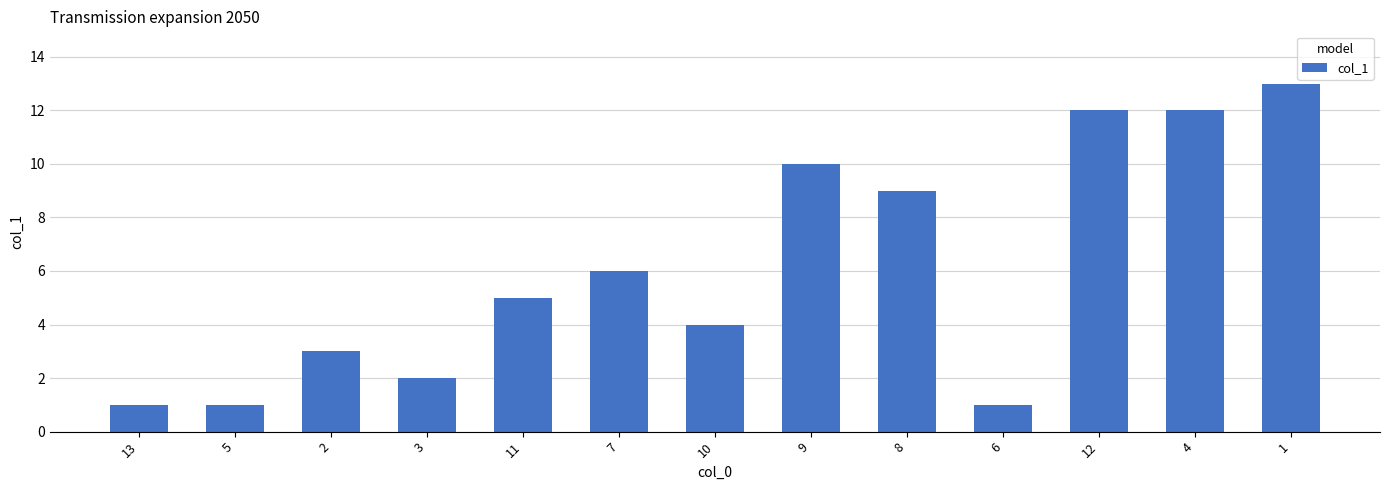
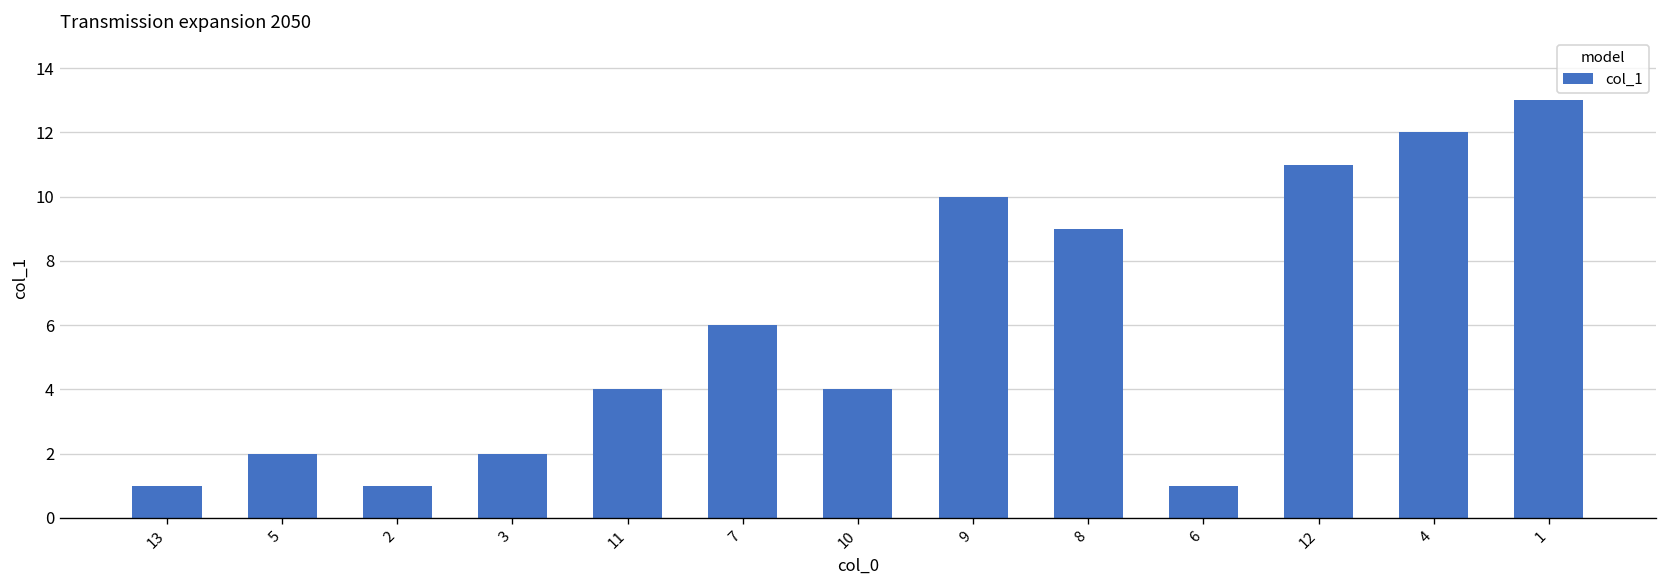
  {
    "13": 1,
-   "5": 1,
-   "2": 3,
+   "5": 2,
+   "2": 1,
    "3": 2,
-   "11": 5,
+   "11": 4,
    "7": 6,
    "10": 4,
    "9": 10,
    "8": 9,
    "6": 1,
-   "12": 12,
+   "12": 11,
    "4": 12,
    "1": 13
  }
